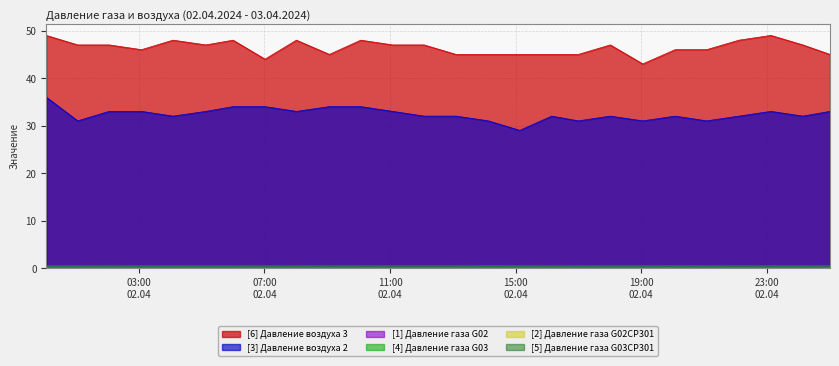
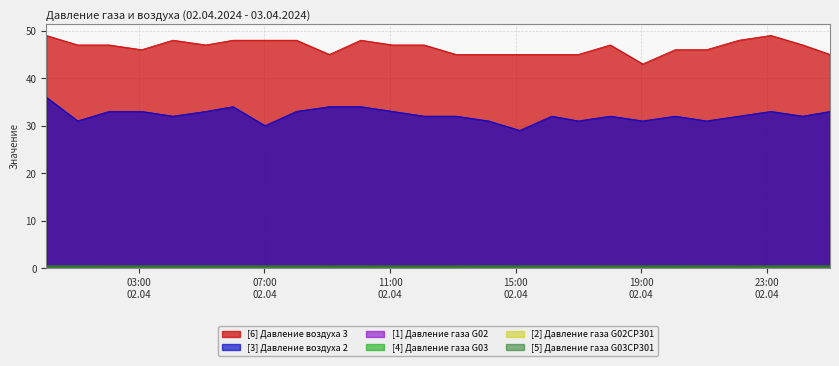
  {
    "[6] Давление воздуха 3": {
-     "07:00 02.04": 44
+     "07:00 02.04": 48
    },
    "[3] Давление воздуха 2": {
-     "07:00 02.04": 34
+     "07:00 02.04": 30
    }
  }
